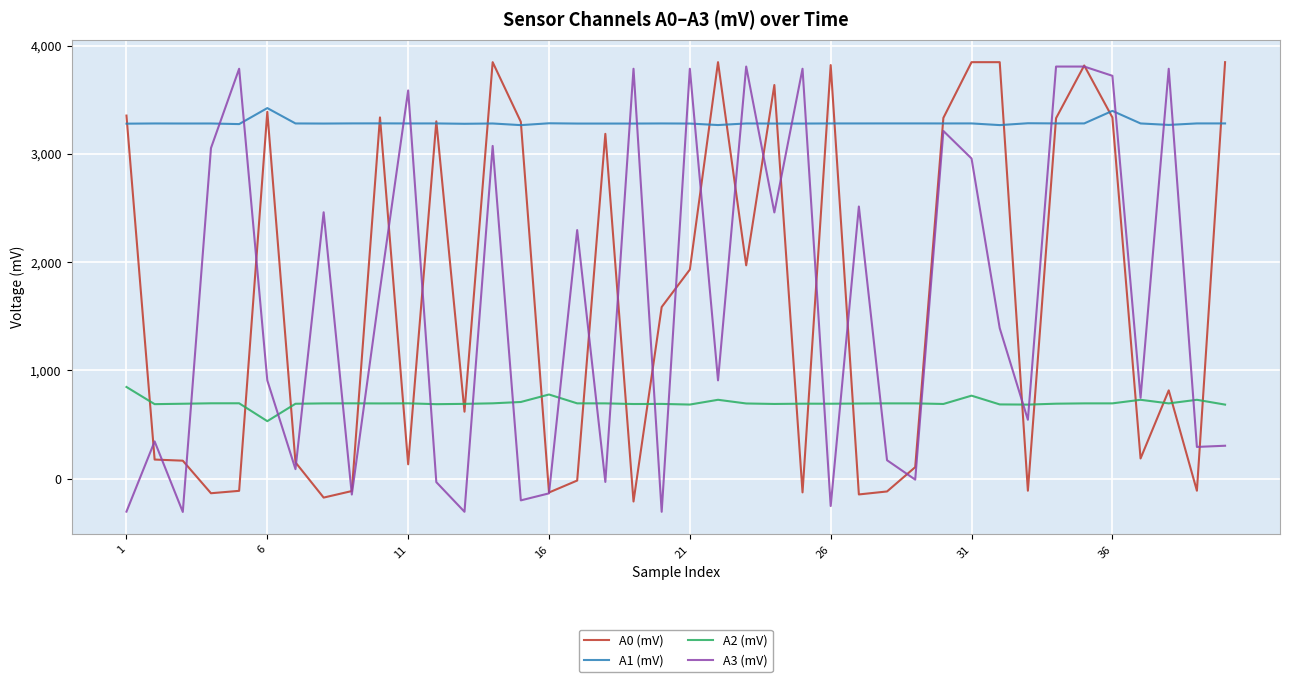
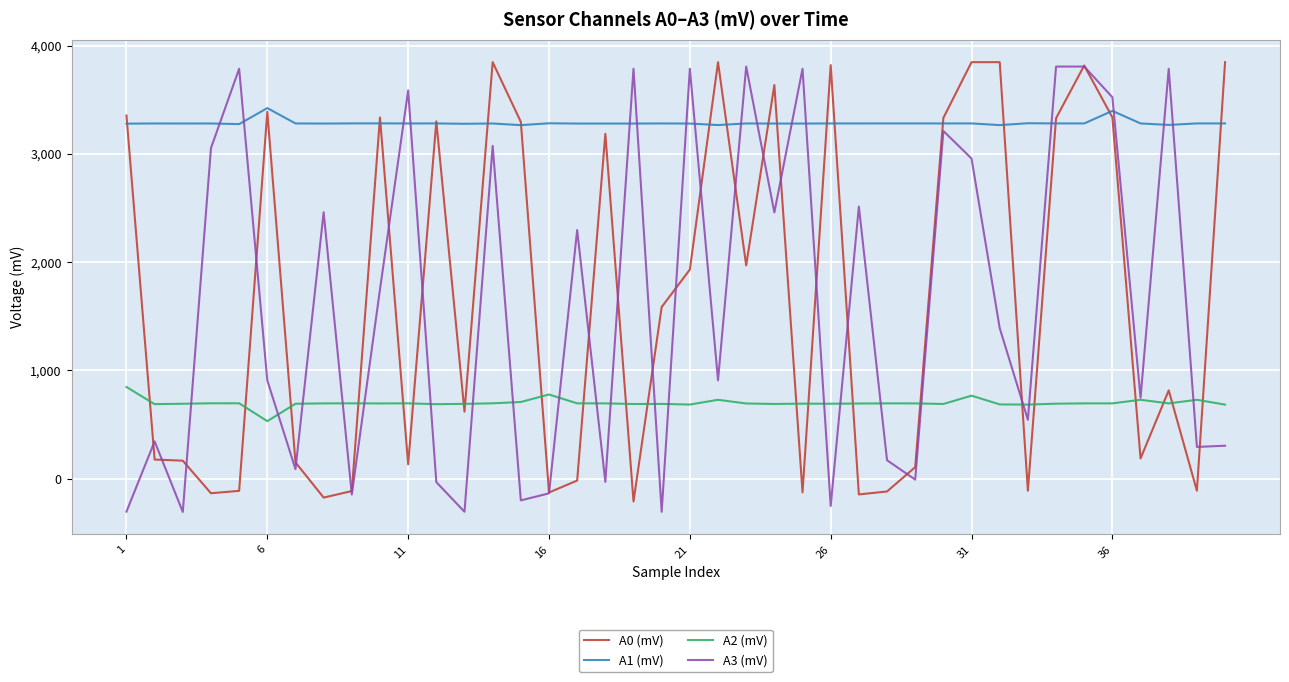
  {
    "A0 (mV)": {
      "1": "3,350",
      "6": "3,390",
      "11": "130",
      "21": "1,930",
      "26": "3,820",
      "31": "3,850",
      "36": "3,340"
    },
    "A1 (mV)": {
      "1": "3,280",
      "6": "3,420",
      "11": "3,280",
      "16": "3,280",
      "21": "3,280",
      "26": "3,280",
      "31": "3,280",
      "36": "3,400"
    },
    "A2 (mV)": {
      "1": "850",
      "6": "530",
      "11": "700",
      "16": "780",
      "21": "690",
      "26": "690",
      "31": "770",
      "36": "700"
    },
    "A3 (mV)": {
      "1": "-300",
      "6": "910",
      "11": "3,590",
      "21": "3,790",
      "26": "-250",
      "31": "2,960",
-     "36": "3,720"
+     "36": "3,520"
    }
  }
